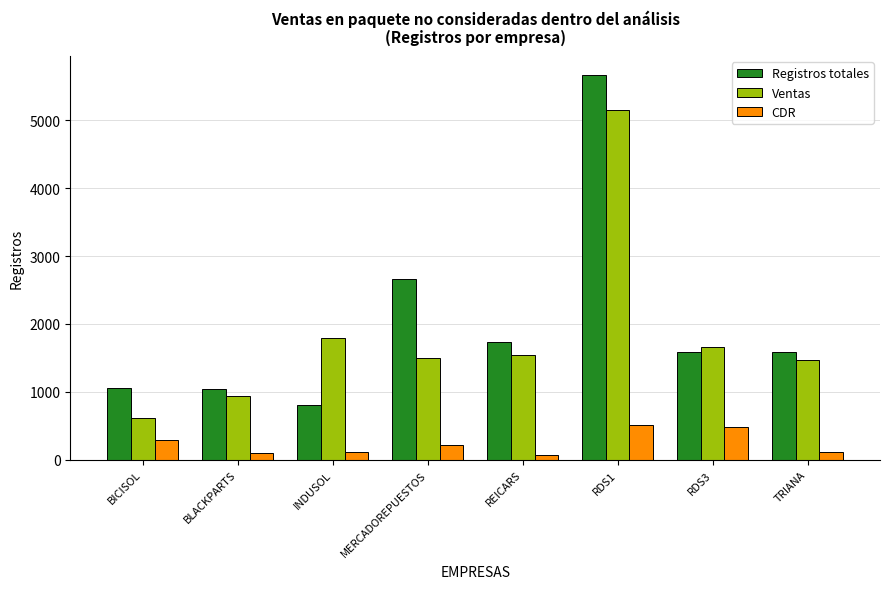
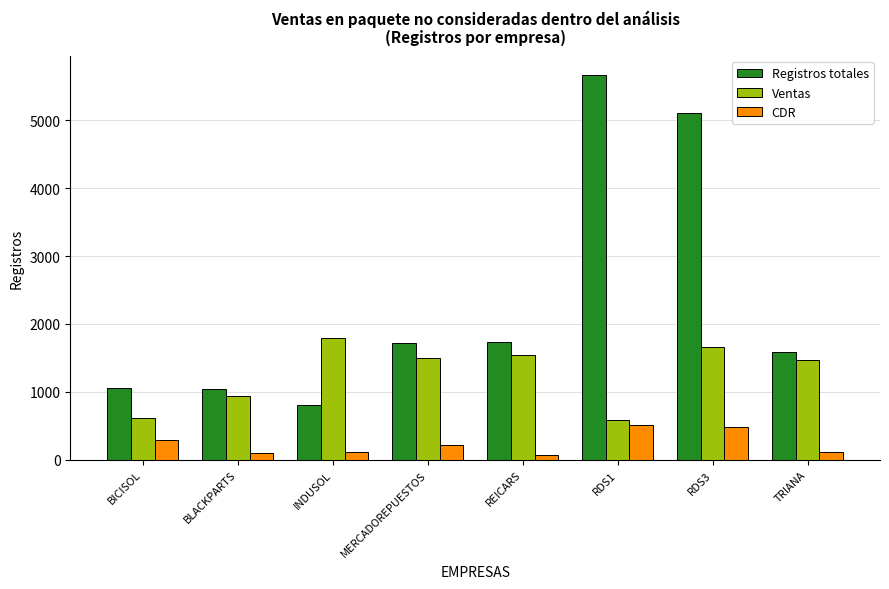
  {
    "Registros totales": {
      "BICISOL": 1100,
      "BLACKPARTS": 1000,
      "INDUSOL": 800,
-     "MERCADOREPUESTOS": 2700,
+     "MERCADOREPUESTOS": 1700,
      "REICARS": 1700,
      "RDS1": 5700,
-     "RDS3": 1600,
+     "RDS3": 5100,
      "TRIANA": 1600
    },
    "Ventas": {
      "BICISOL": 600,
      "BLACKPARTS": 900,
      "INDUSOL": 1800,
      "MERCADOREPUESTOS": 1500,
      "REICARS": 1500,
-     "RDS1": 5200,
+     "RDS1": 600,
      "RDS3": 1700,
      "TRIANA": 1500
    },
    "CDR": {
      "BICISOL": 300,
      "BLACKPARTS": 100,
      "INDUSOL": 100,
      "MERCADOREPUESTOS": 200,
      "REICARS": 100,
      "RDS1": 500,
      "RDS3": 500,
      "TRIANA": 100
    }
  }
